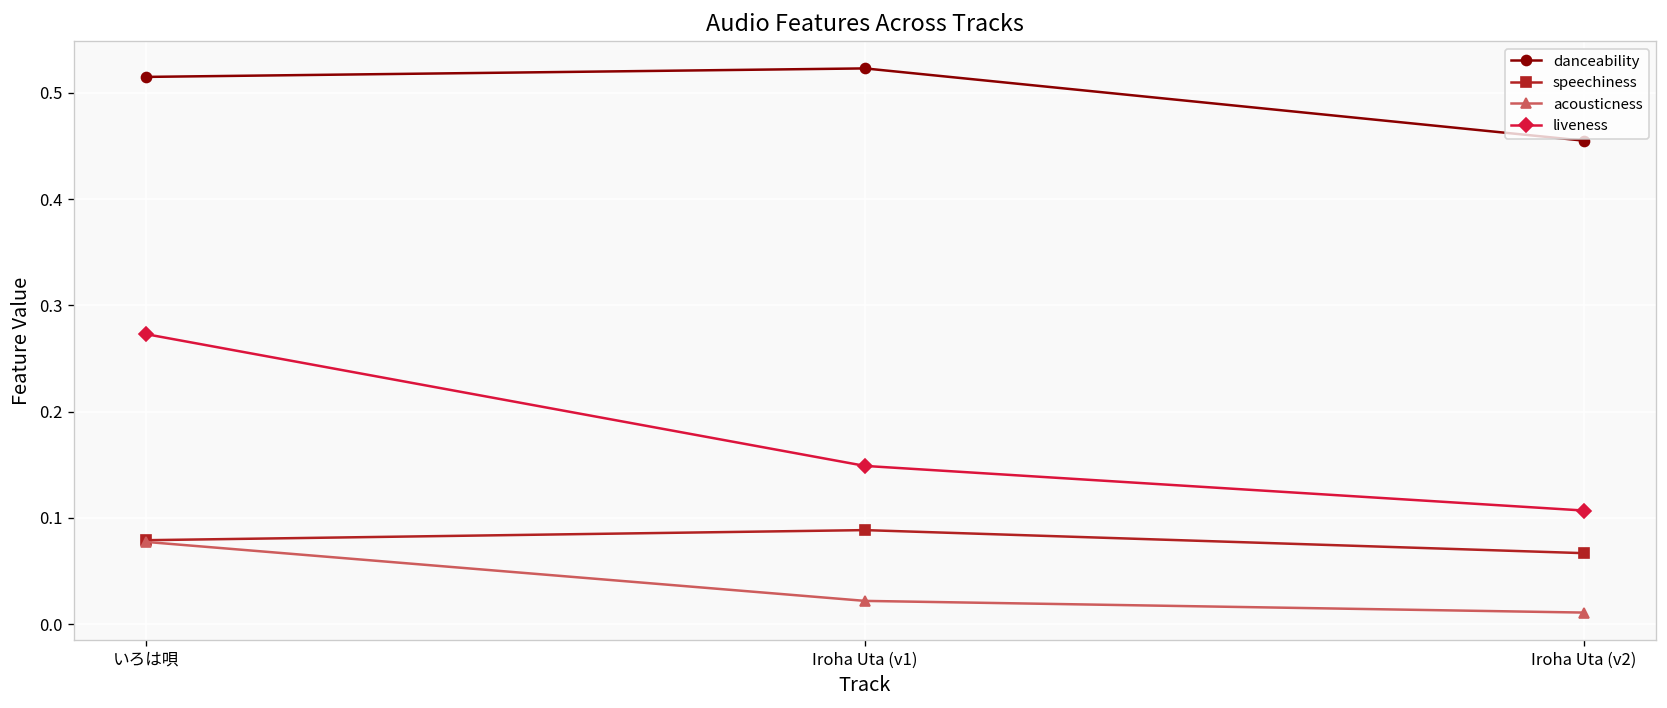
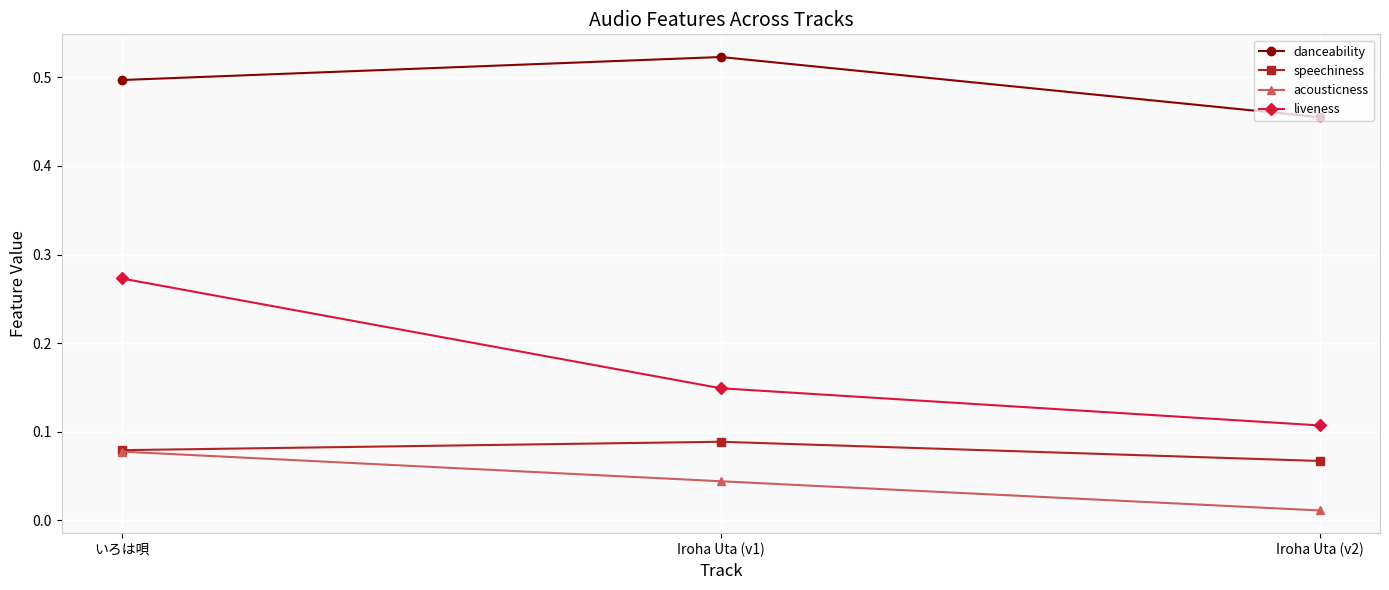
  {
    "danceability": {
-     "いろは唄": 0.52,
+     "いろは唄": 0.50,
      "Iroha Uta (v1)": 0.52
    },
    "acousticness": {
-     "Iroha Uta (v1)": 0.02,
+     "Iroha Uta (v1)": 0.04,
      "Iroha Uta (v2)": 0.01
    }
  }
